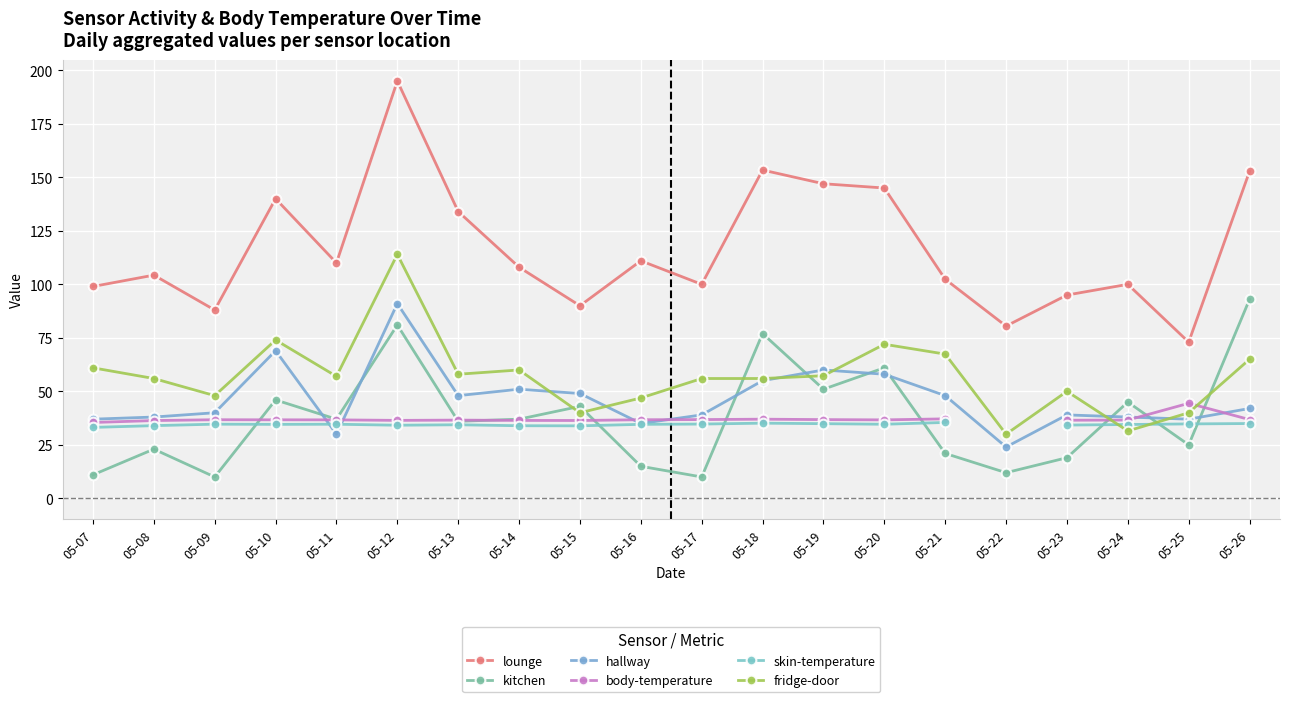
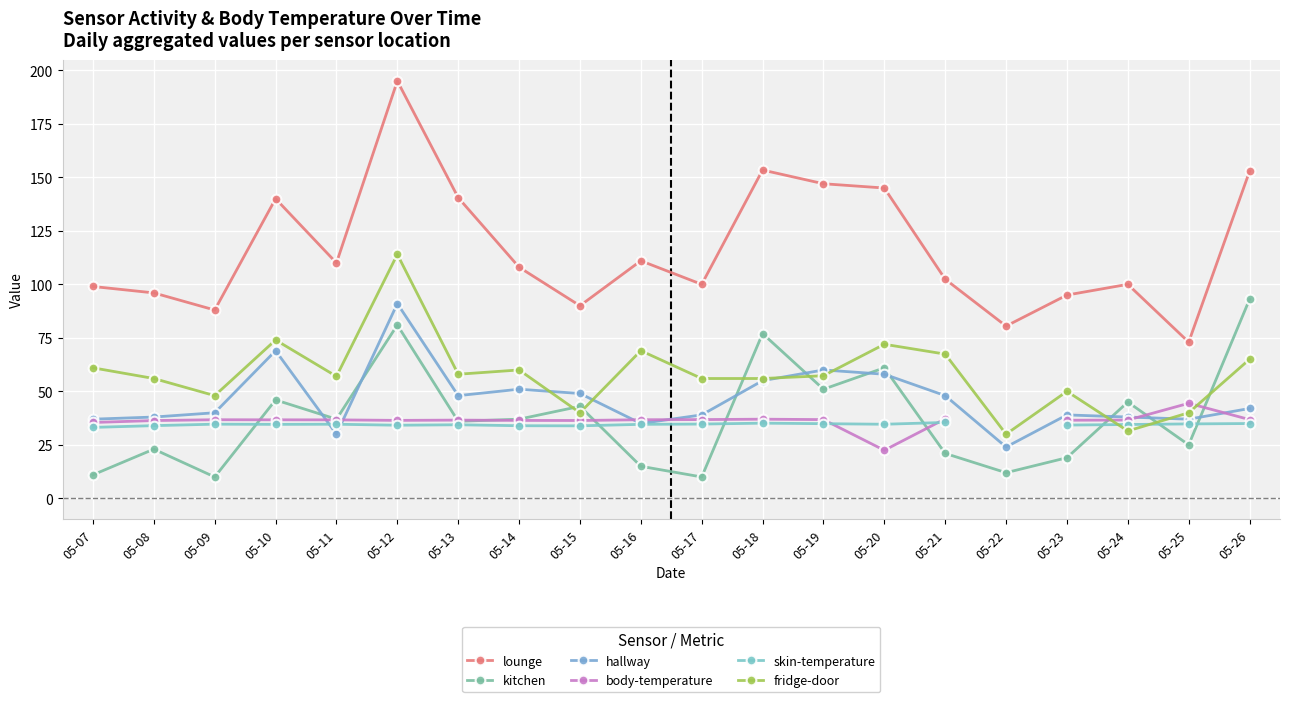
  {
    "lounge": {
      "05-07": 99,
-     "05-08": 104,
+     "05-08": 96,
      "05-09": 88,
      "05-10": 140,
      "05-11": 110,
      "05-12": 195,
-     "05-13": 134,
+     "05-13": 141,
      "05-14": 108,
      "05-15": 90,
      "05-16": 111,
      "05-17": 100,
      "05-18": 153,
      "05-19": 147,
      "05-20": 145,
      "05-21": 102,
      "05-22": 81,
      "05-23": 95,
      "05-24": 100,
      "05-25": 73,
      "05-26": 153
    },
    "body-temperature": {
      "05-07": 35,
      "05-08": 36,
      "05-09": 37,
      "05-10": 37,
      "05-12": 36,
      "05-15": 36,
      "05-16": 37,
      "05-17": 37,
      "05-18": 37,
      "05-19": 37,
-     "05-20": 37,
+     "05-20": 22,
      "05-21": 37,
      "05-23": 37,
      "05-24": 37,
      "05-25": 44,
      "05-26": 37
    },
    "fridge-door": {
      "05-07": 61,
      "05-08": 56,
      "05-09": 48,
      "05-10": 74,
      "05-11": 57,
      "05-12": 114,
      "05-13": 58,
      "05-14": 60,
      "05-15": 40,
-     "05-16": 47,
+     "05-16": 69,
      "05-17": 56,
      "05-19": 57,
      "05-20": 72,
      "05-21": 67,
      "05-22": 30,
      "05-23": 50,
      "05-24": 32,
      "05-25": 40,
      "05-26": 65
    }
  }
